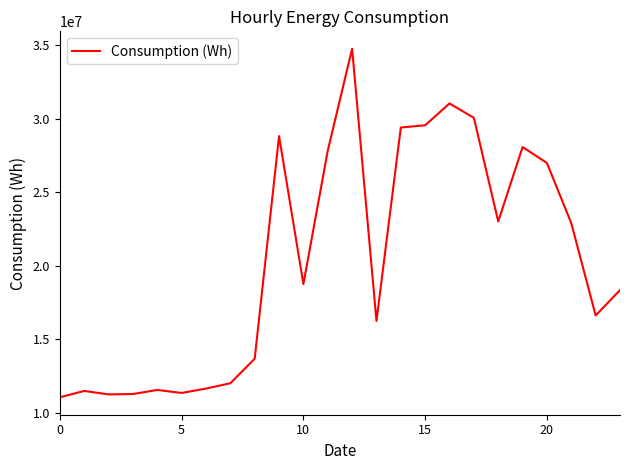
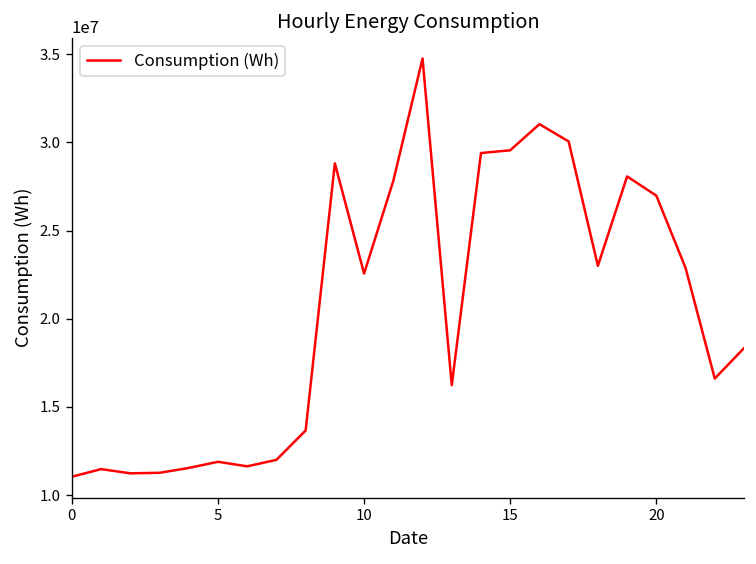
  {
    "0": 11000000,
-   "5": 11300000,
-   "10": 18700000,
+   "5": 11900000,
+   "10": 22600000,
    "15": 29500000,
    "20": 27000000
  }
